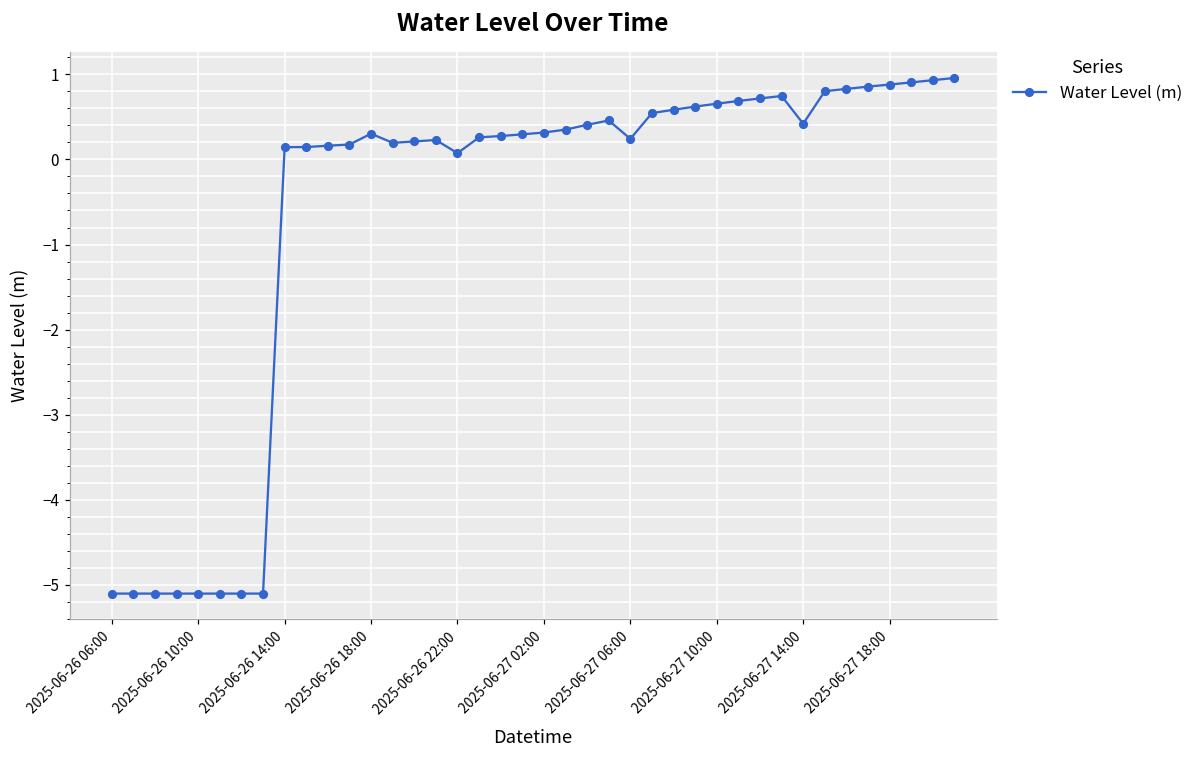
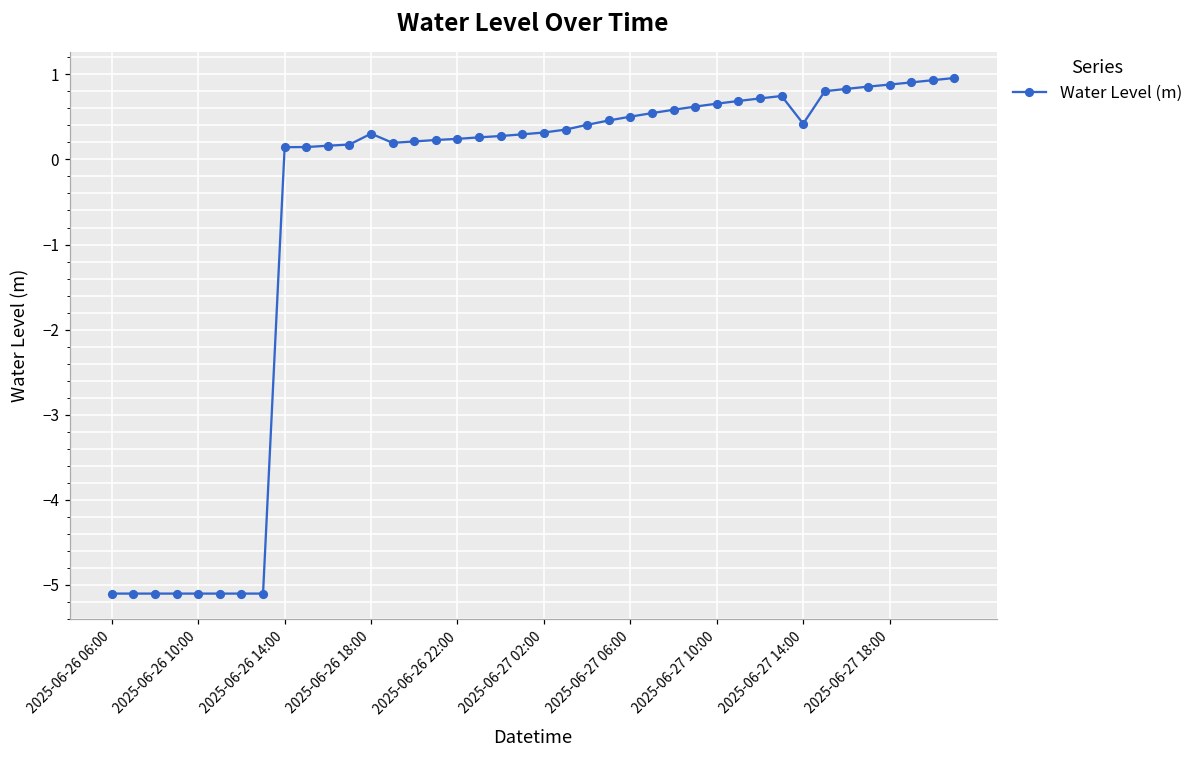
  {
    "2025-06-26 06:00": -5.1,
    "2025-06-26 10:00": -5.1,
    "2025-06-26 14:00": 0.1,
    "2025-06-26 18:00": 0.3,
-   "2025-06-26 22:00": 0.1,
+   "2025-06-26 22:00": 0.2,
    "2025-06-27 02:00": 0.3,
-   "2025-06-27 06:00": 0.2,
+   "2025-06-27 06:00": 0.5,
    "2025-06-27 10:00": 0.7,
    "2025-06-27 14:00": 0.4,
    "2025-06-27 18:00": 0.9
  }
